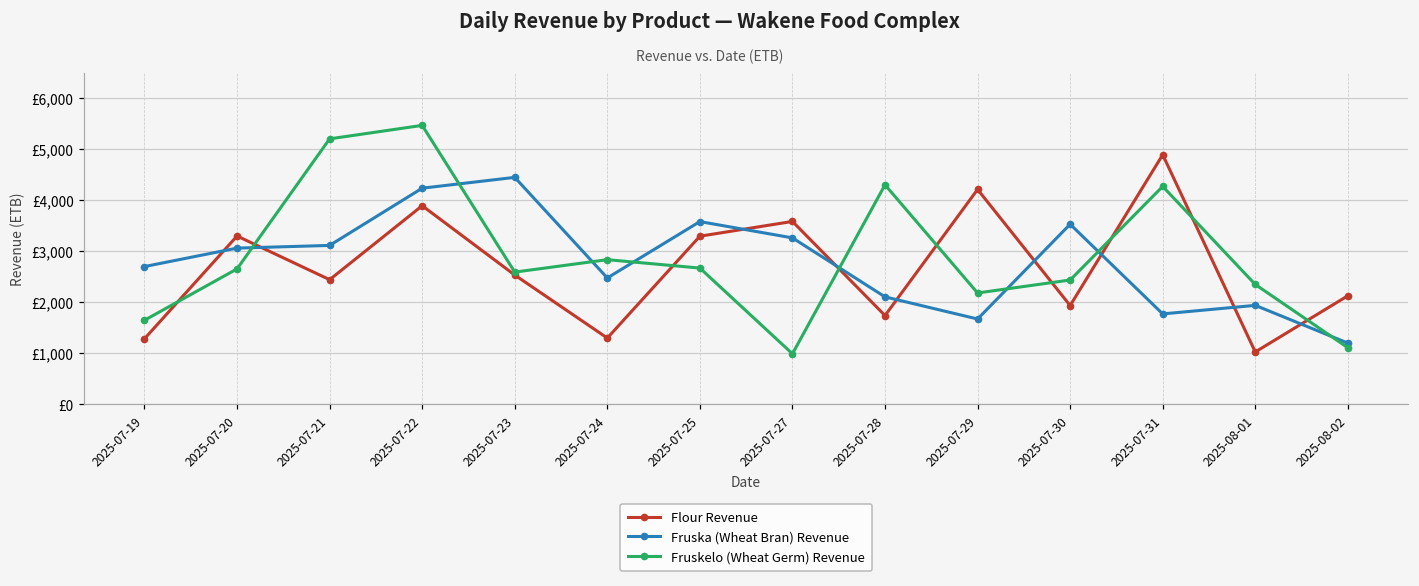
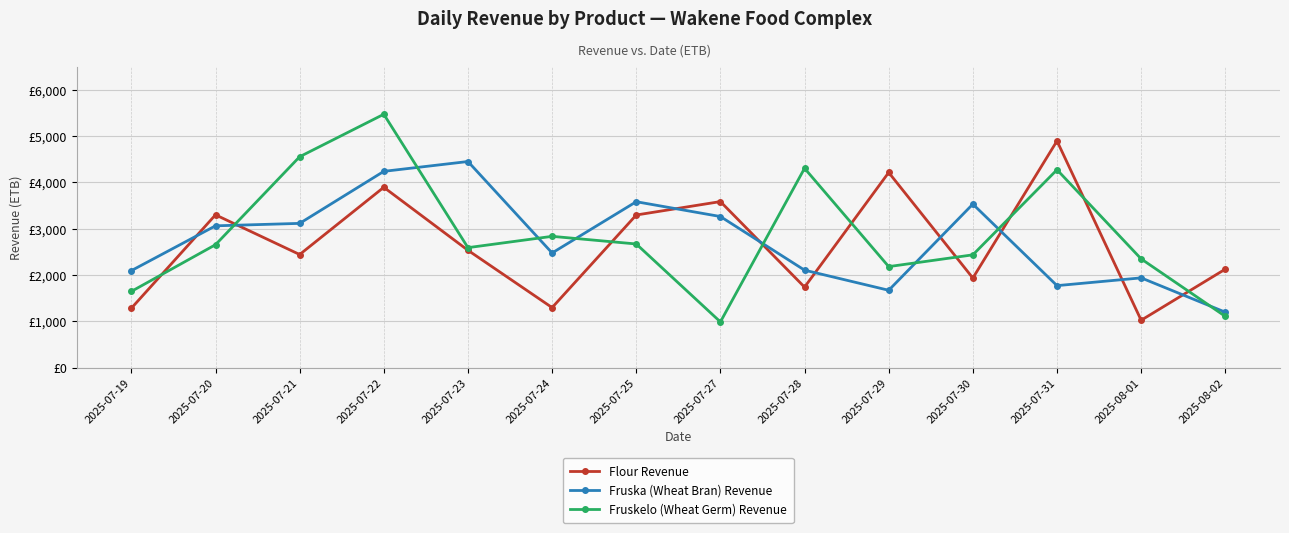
  {
    "Flour Revenue": {
      "2025-07-19": "£1,300",
      "2025-07-20": "£3,300",
      "2025-07-21": "£2,400",
      "2025-07-22": "£3,900",
      "2025-07-23": "£2,500",
      "2025-07-24": "£1,300",
      "2025-07-25": "£3,300",
      "2025-07-27": "£3,600",
      "2025-07-28": "£1,700",
      "2025-07-29": "£4,200",
      "2025-07-30": "£1,900",
      "2025-07-31": "£4,900",
      "2025-08-01": "£1,000",
      "2025-08-02": "£2,100"
    },
    "Fruska (Wheat Bran) Revenue": {
-     "2025-07-19": "£2,700",
+     "2025-07-19": "£2,100",
      "2025-07-20": "£3,100",
      "2025-07-21": "£3,100",
      "2025-07-22": "£4,200",
      "2025-07-23": "£4,500",
      "2025-07-24": "£2,500",
      "2025-07-25": "£3,600",
      "2025-07-27": "£3,300",
      "2025-07-28": "£2,100",
      "2025-07-29": "£1,700",
      "2025-07-30": "£3,500",
      "2025-07-31": "£1,800",
      "2025-08-01": "£1,900",
      "2025-08-02": "£1,200"
    },
    "Fruskelo (Wheat Germ) Revenue": {
      "2025-07-19": "£1,600",
      "2025-07-20": "£2,700",
-     "2025-07-21": "£5,200",
+     "2025-07-21": "£4,600",
      "2025-07-22": "£5,500",
      "2025-07-23": "£2,600",
      "2025-07-24": "£2,800",
      "2025-07-25": "£2,700",
      "2025-07-27": "£1,000",
      "2025-07-28": "£4,300",
      "2025-07-29": "£2,200",
      "2025-07-30": "£2,400",
      "2025-07-31": "£4,300",
      "2025-08-01": "£2,400",
      "2025-08-02": "£1,100"
    }
  }
